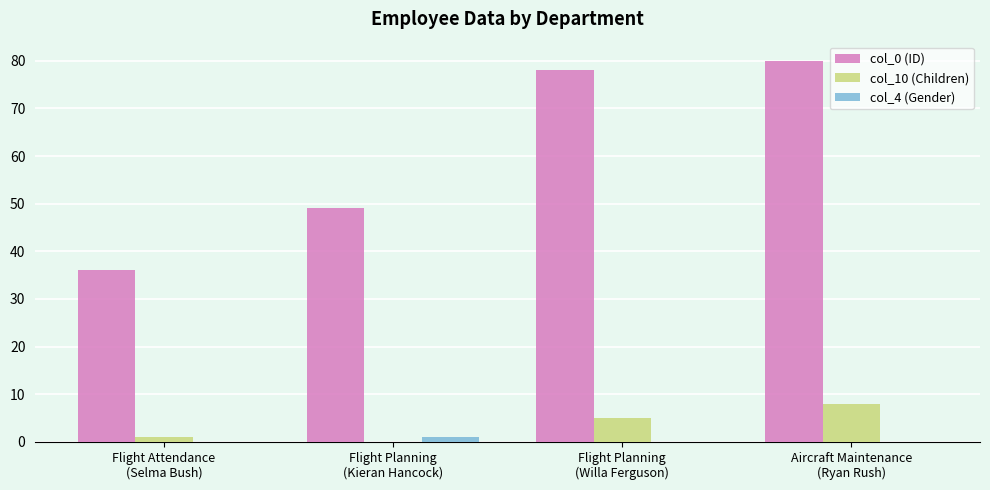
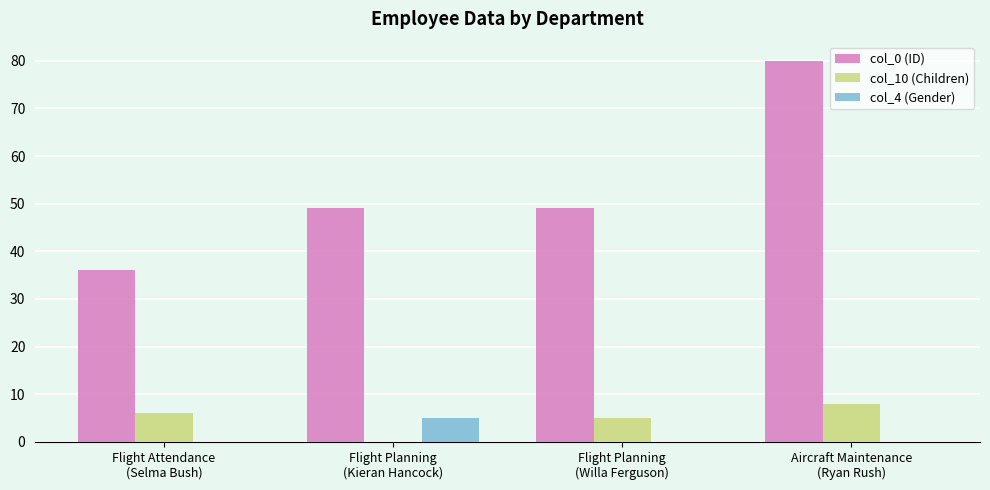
  {
    "col_0 (ID)": {
      "Flight Attendance (Selma Bush)": 36,
      "Flight Planning (Kieran Hancock)": 49,
-     "Flight Planning (Willa Ferguson)": 78,
+     "Flight Planning (Willa Ferguson)": 49,
      "Aircraft Maintenance (Ryan Rush)": 80
    },
    "col_10 (Children)": {
-     "Flight Attendance (Selma Bush)": 1,
+     "Flight Attendance (Selma Bush)": 6,
      "Flight Planning (Kieran Hancock)": 0,
      "Flight Planning (Willa Ferguson)": 5,
      "Aircraft Maintenance (Ryan Rush)": 8
    },
    "col_4 (Gender)": {
      "Flight Attendance (Selma Bush)": 0,
-     "Flight Planning (Kieran Hancock)": 1,
+     "Flight Planning (Kieran Hancock)": 5,
      "Flight Planning (Willa Ferguson)": 0,
      "Aircraft Maintenance (Ryan Rush)": 0
    }
  }
